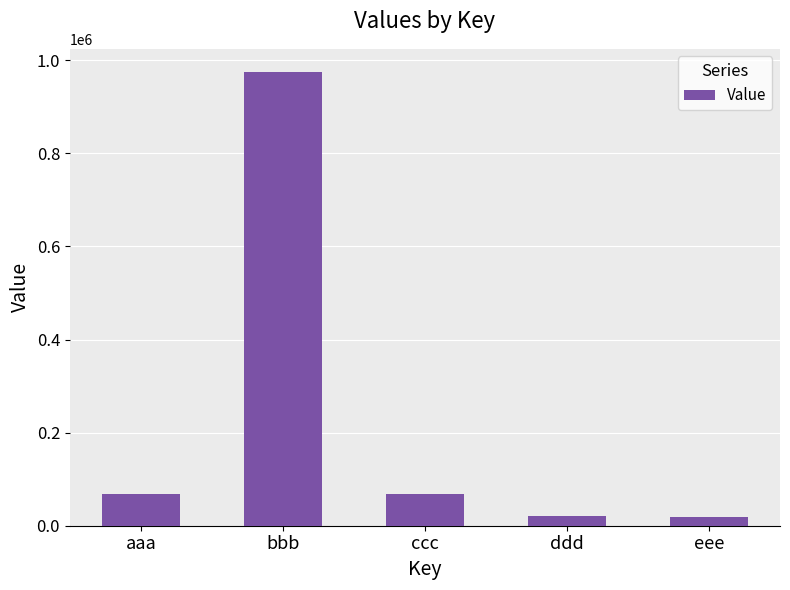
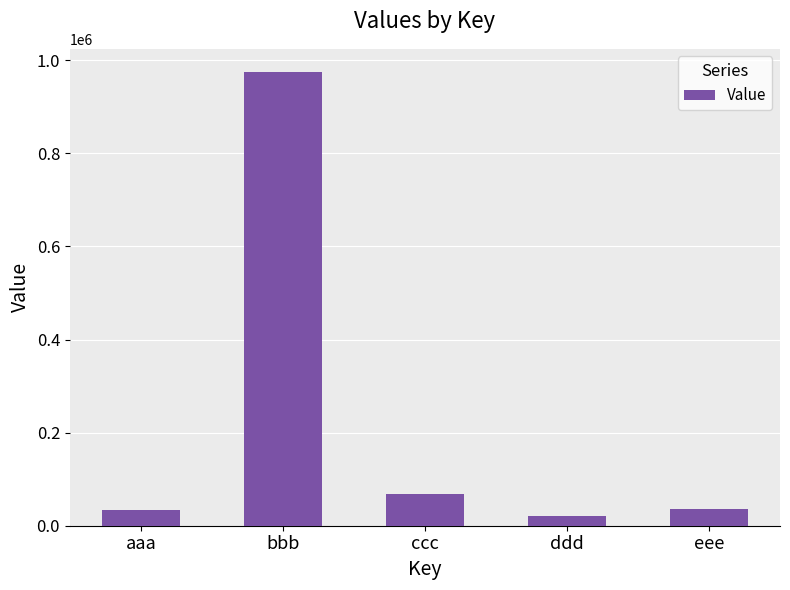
  {
-   "aaa": 70000,
+   "aaa": 30000,
    "bbb": 980000,
    "ccc": 70000,
    "ddd": 20000,
-   "eee": 20000
+   "eee": 40000
  }
